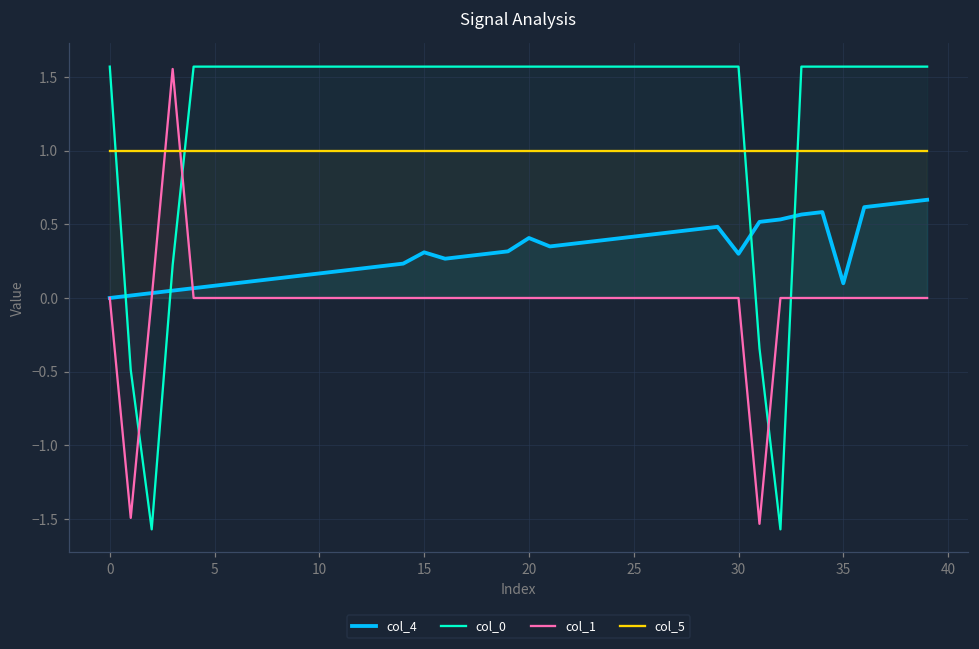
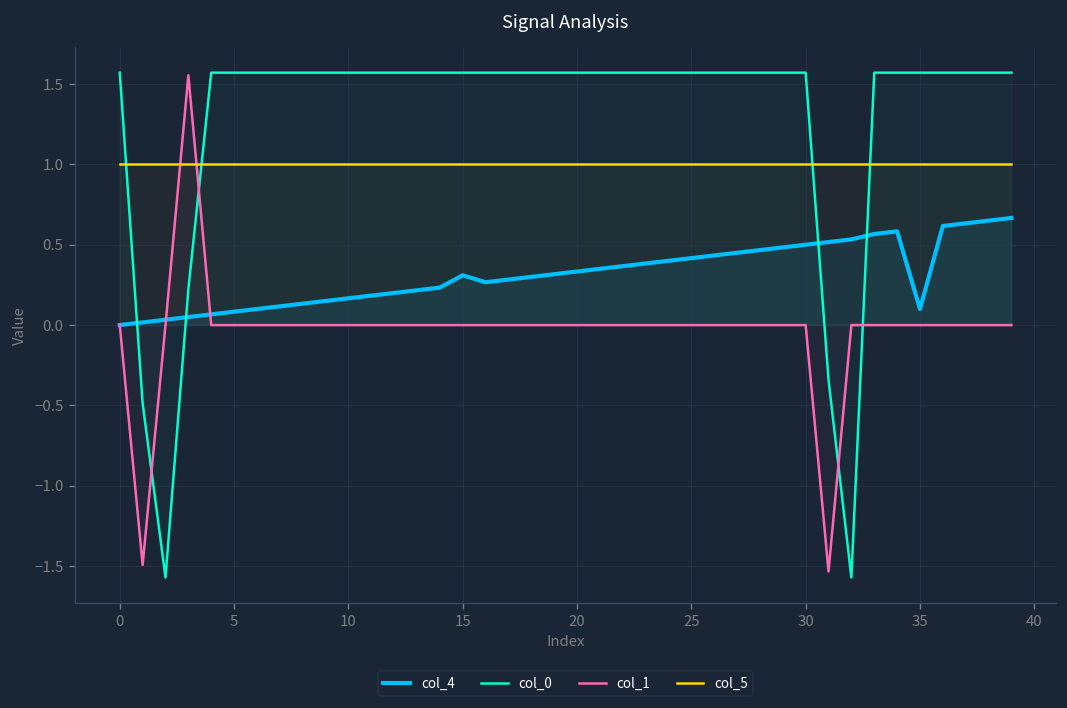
  {
    "col_4": {
      "5": 0.08,
      "10": 0.17,
      "15": 0.31,
-     "20": 0.41,
+     "20": 0.33,
      "25": 0.42,
-     "30": 0.3,
+     "30": 0.5,
      "35": 0.10
    },
    "col_5": {
      "0": 1.00,
      "5": 1.00,
      "10": 1.00,
      "15": 1.00,
      "20": 1.00,
      "25": 1.00,
      "30": 1.00,
      "35": 1.00
    }
  }
